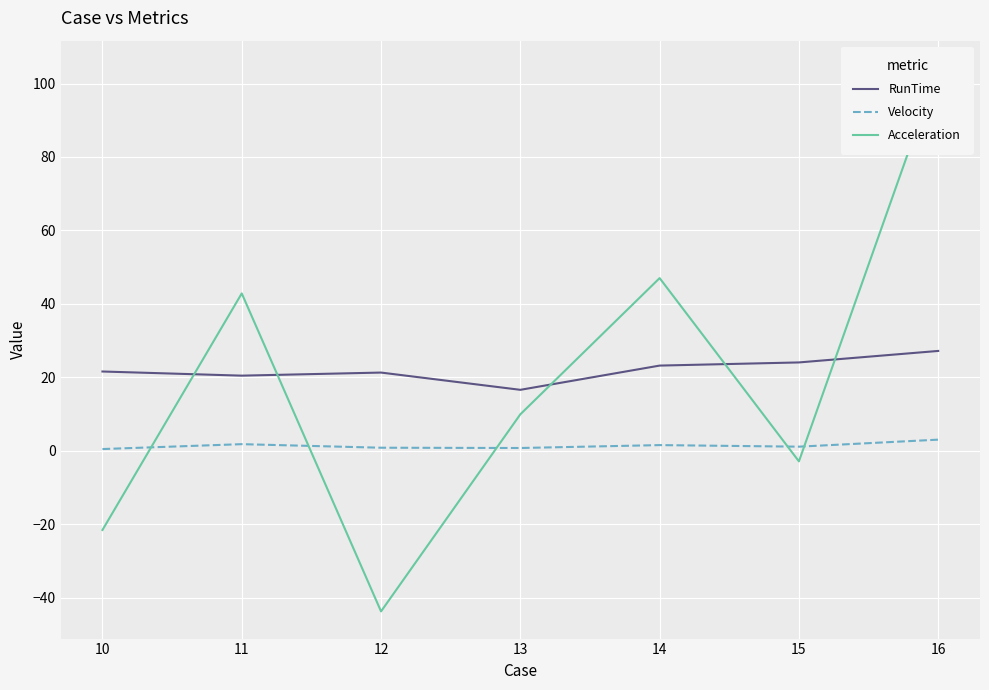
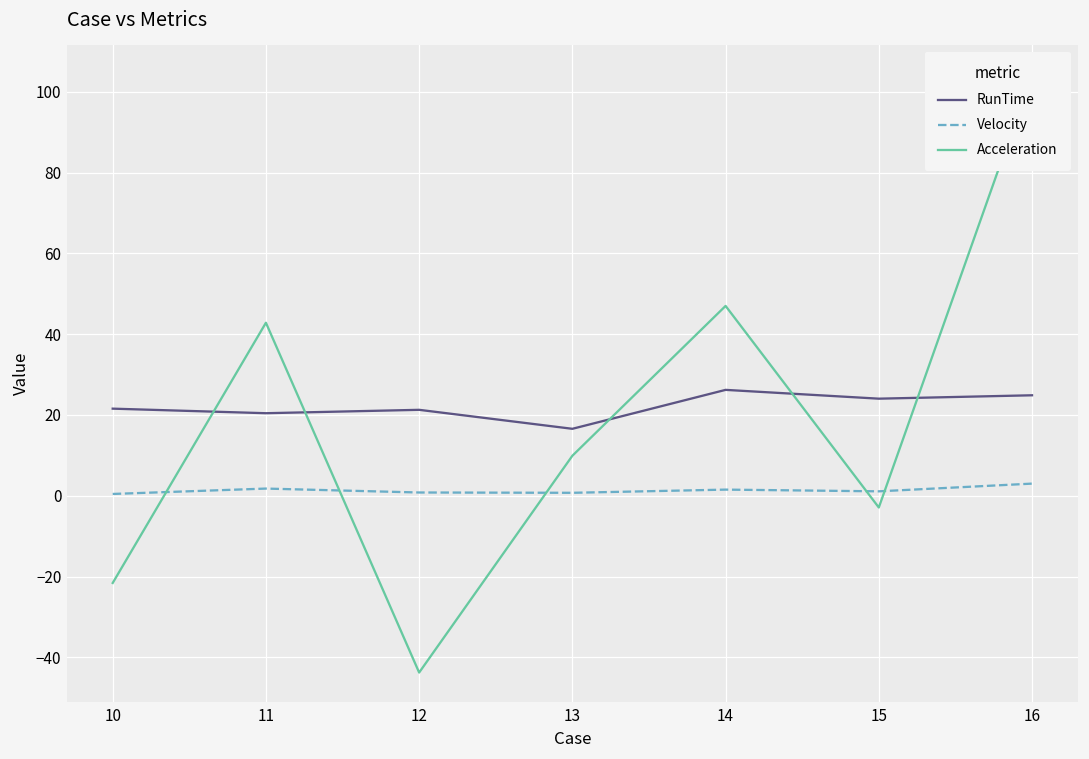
  {
    "RunTime": {
      "10": 22,
      "11": 20,
      "12": 21,
      "13": 17,
-     "14": 23,
+     "14": 26,
      "15": 24,
-     "16": 27
+     "16": 25
    }
  }
